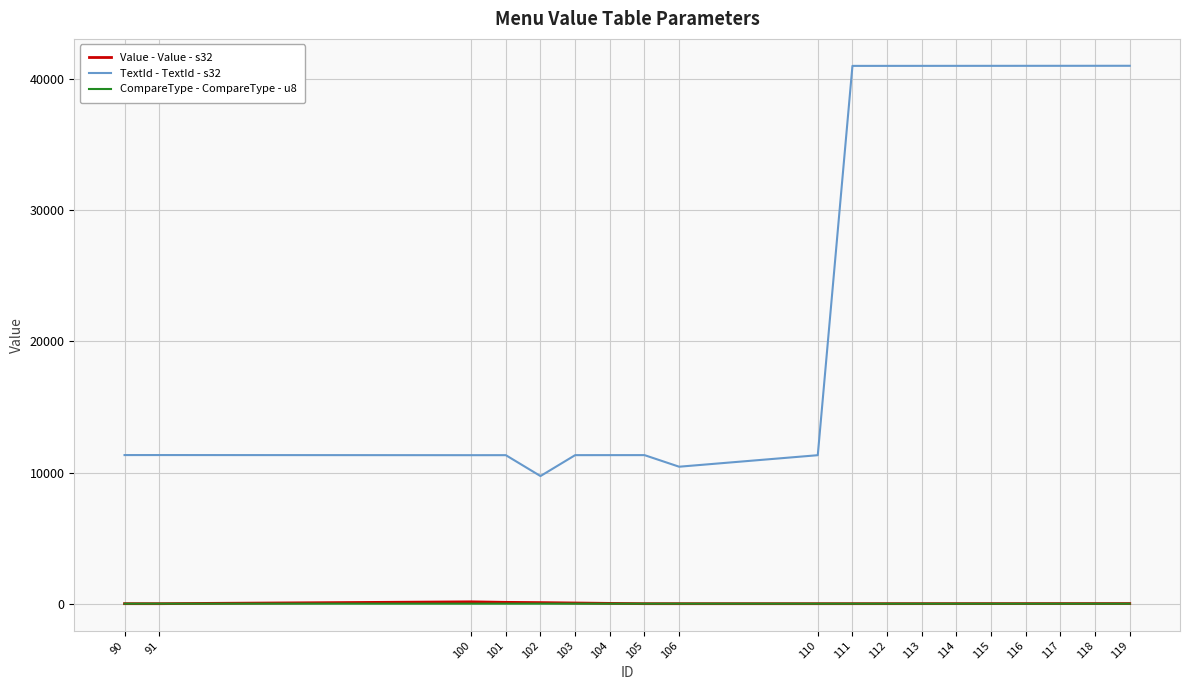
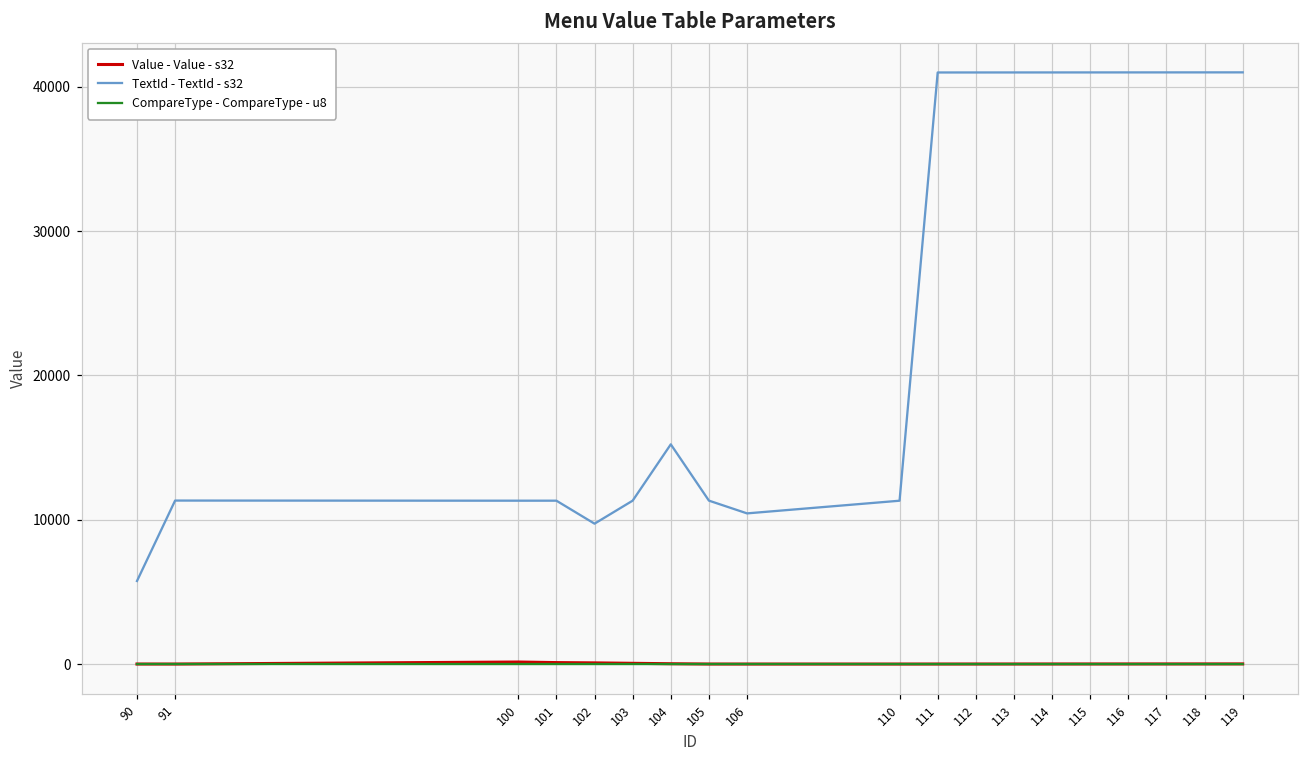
  {
    "TextId - TextId - s32": {
-     "90": 11300,
+     "90": 5800,
      "91": 11300,
      "100": 11300,
      "101": 11300,
      "102": 9700,
      "103": 11300,
-     "104": 11300,
+     "104": 15200,
      "105": 11300,
      "106": 10400,
      "110": 11300,
      "111": 41000,
      "112": 41000,
      "113": 41000,
      "114": 41000,
      "115": 41000,
      "116": 41000,
      "117": 41000,
      "118": 41000,
      "119": 41000
    }
  }
